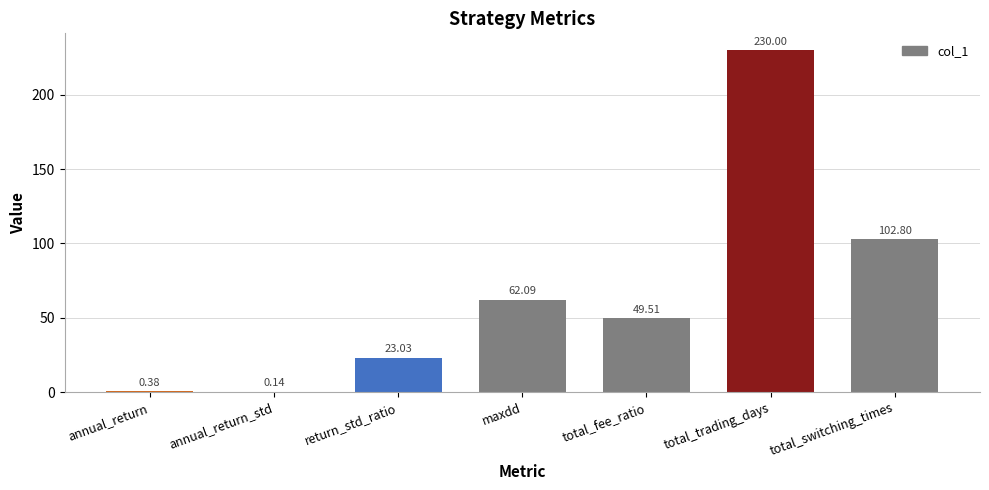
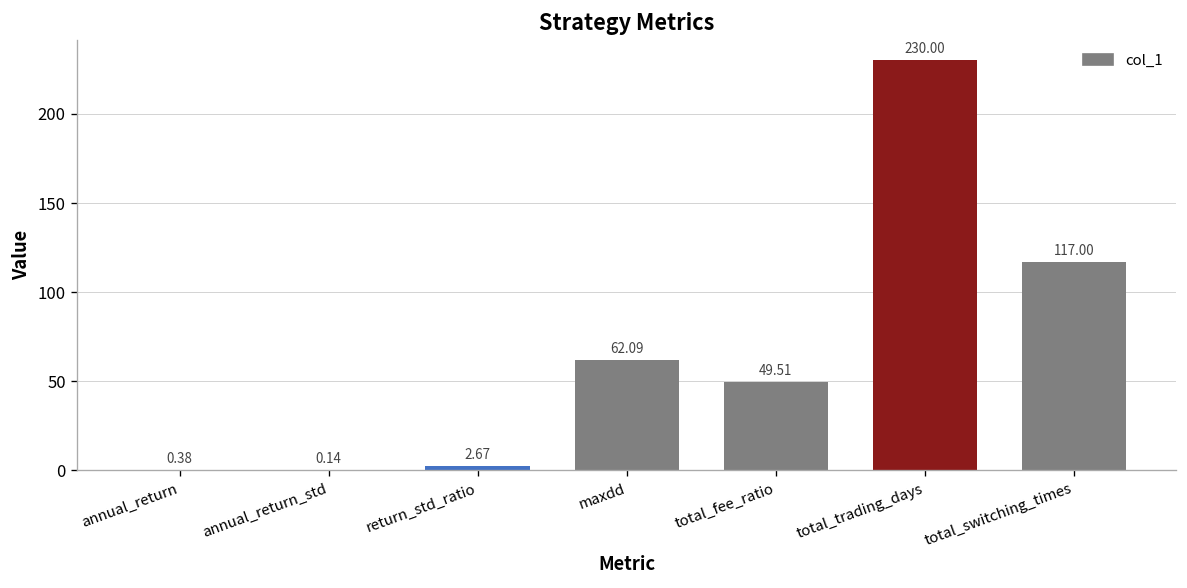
  {
    "annual_return": 0.38,
    "annual_return_std": 0.14,
-   "return_std_ratio": 23.03,
+   "return_std_ratio": 2.67,
    "maxdd": 62.09,
    "total_fee_ratio": 49.51,
    "total_trading_days": 230.00,
-   "total_switching_times": 102.80
+   "total_switching_times": 117.00
  }
